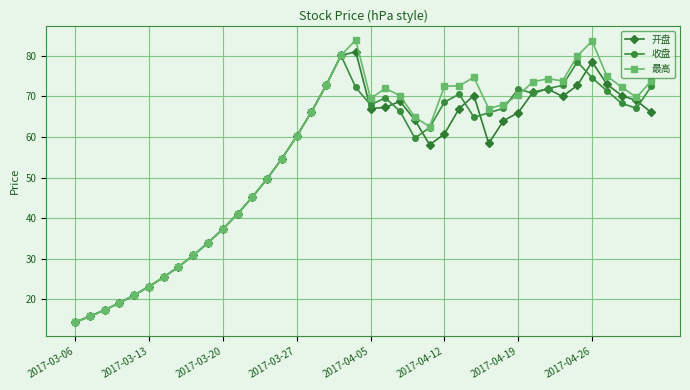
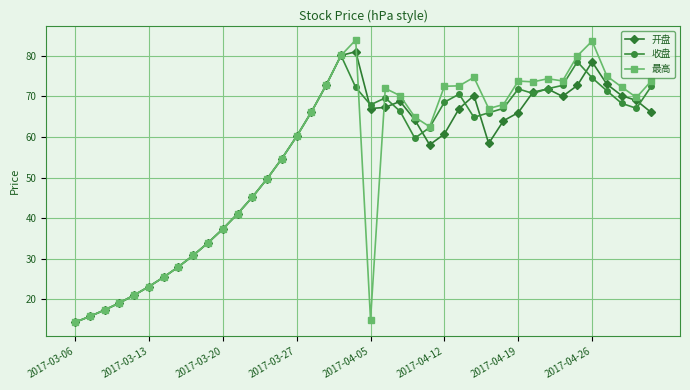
  {
    "最高": {
-     "2017-04-05": 69,
+     "2017-04-05": 15,
      "2017-04-12": 72,
-     "2017-04-19": 70,
+     "2017-04-19": 74,
      "2017-04-26": 84
    }
  }
